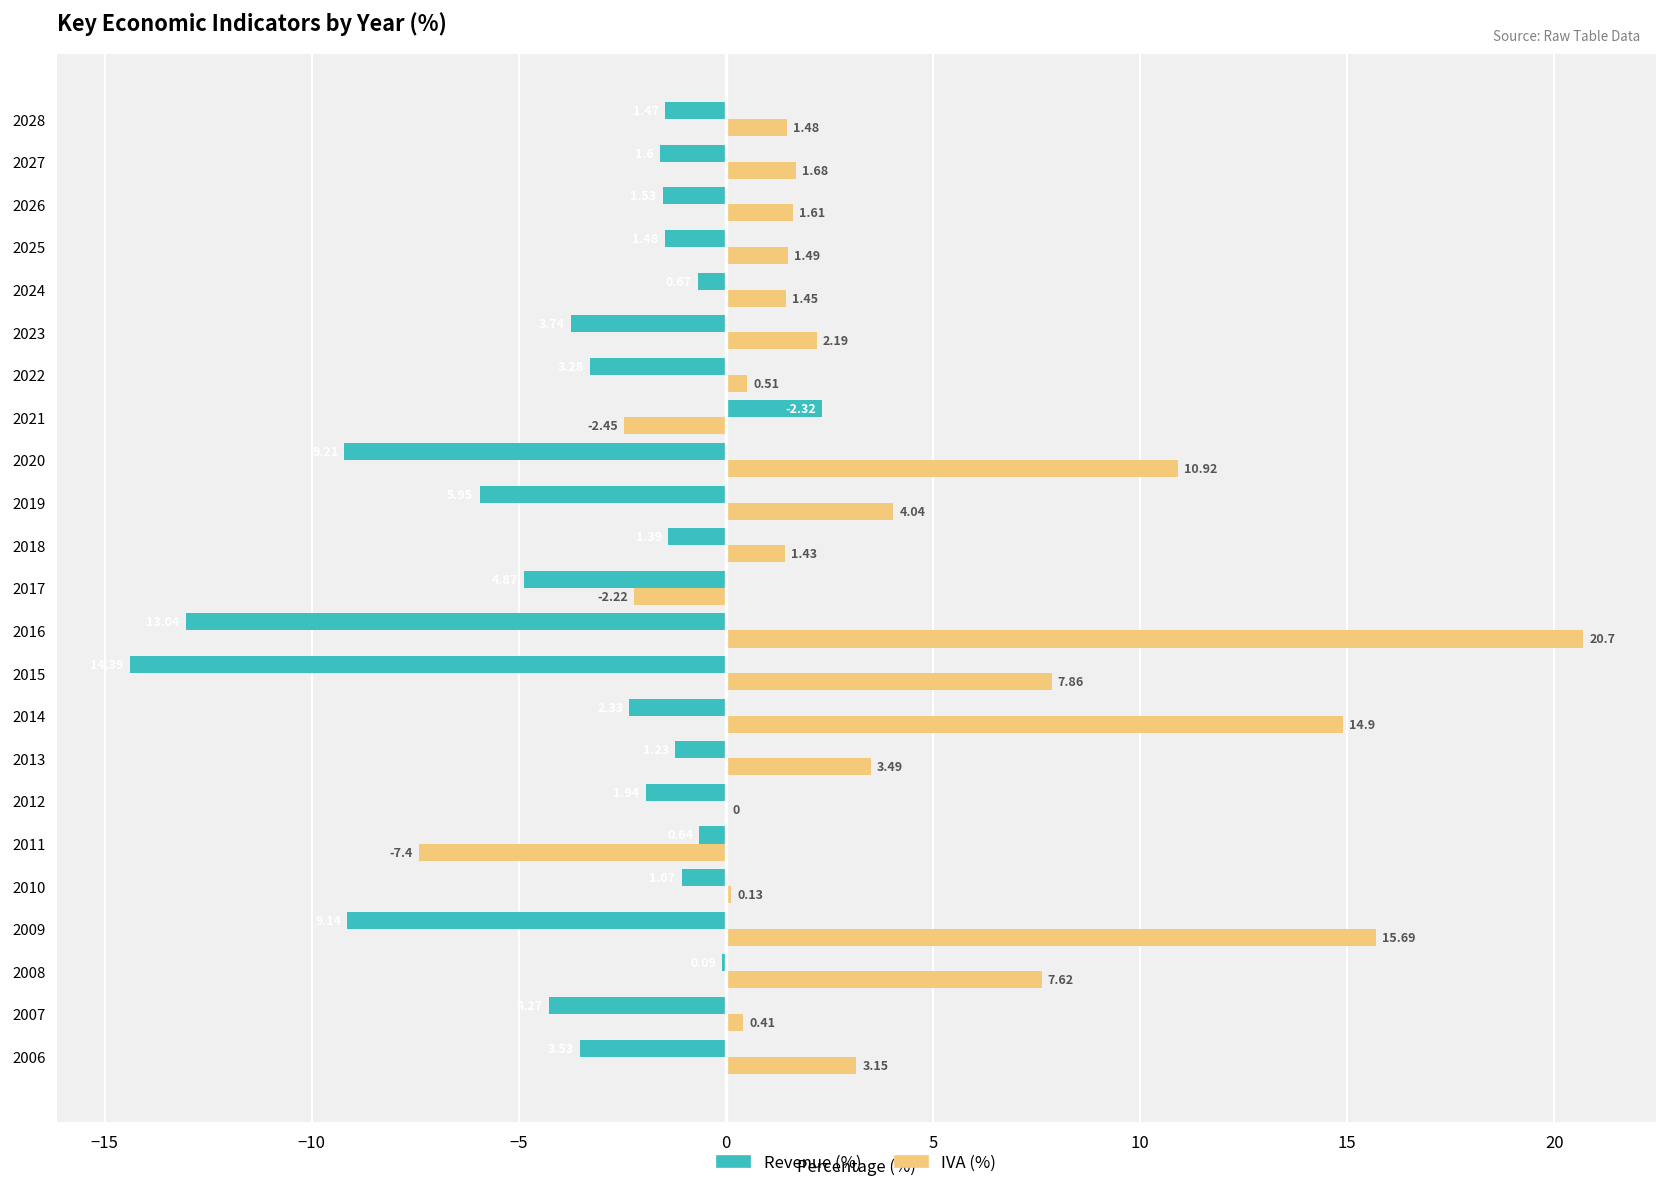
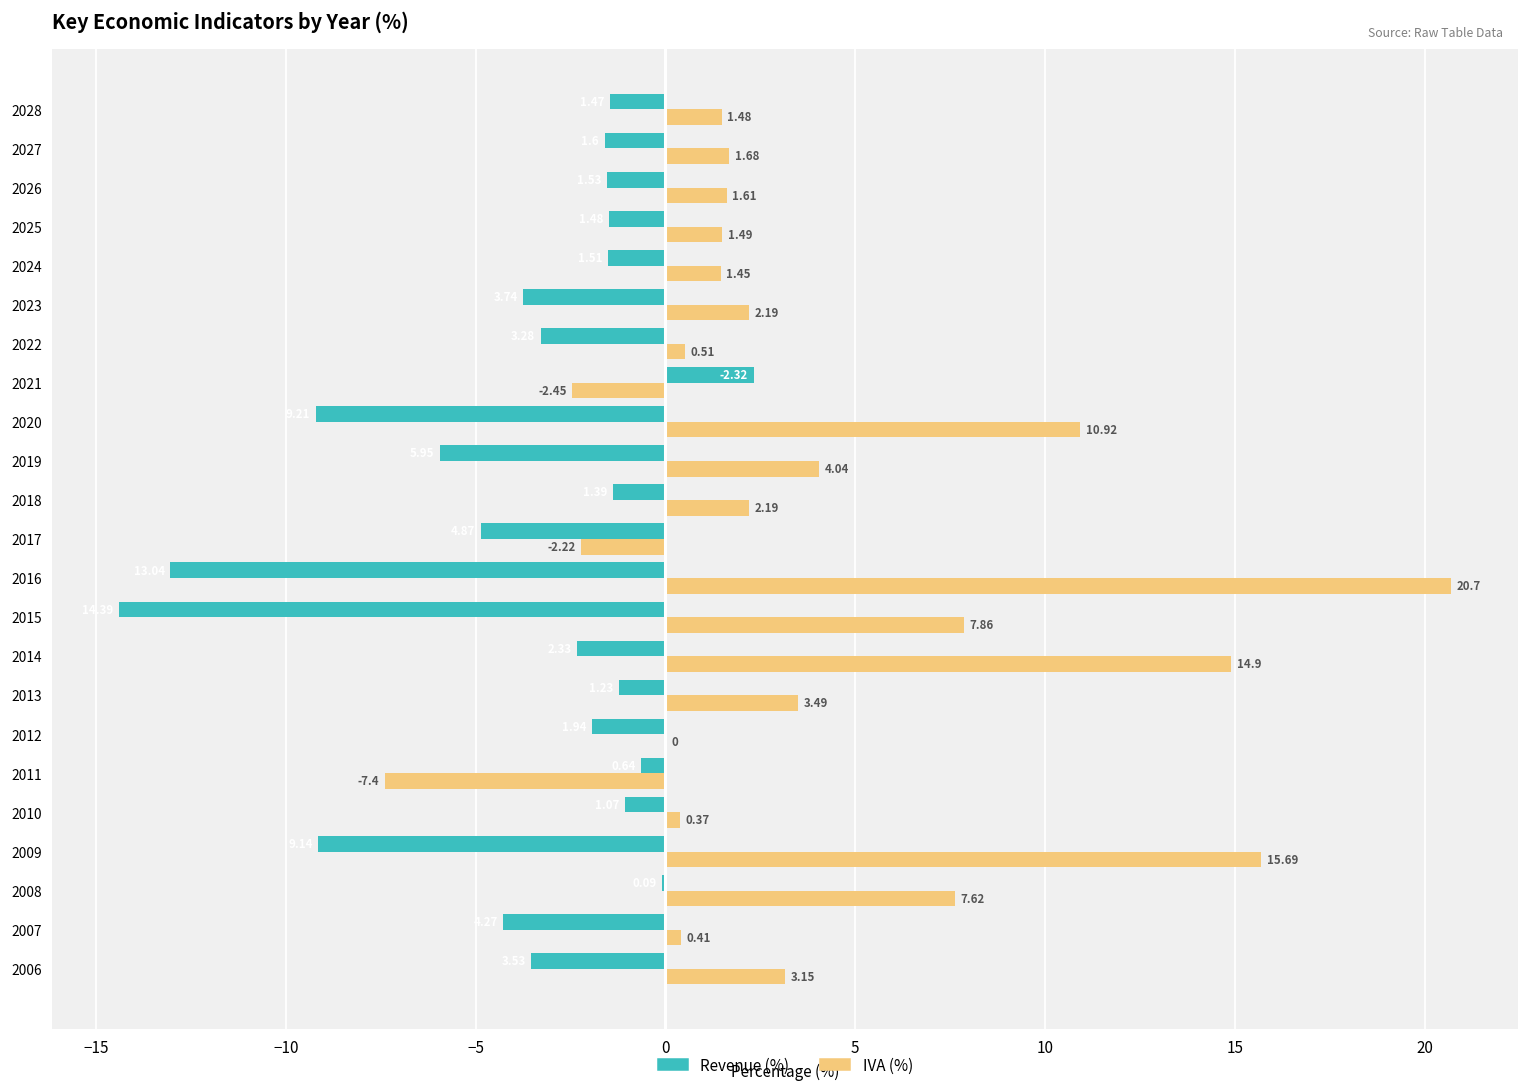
  {
    "Revenue (%)": {
      "2028": -1.5,
      "2027": -1.6,
      "2026": -1.5,
      "2025": -1.5,
-     "2024": -0.7,
+     "2024": -1.5,
      "2023": -3.7,
      "2022": -3.3,
      "2020": -9.2,
      "2019": -6.0,
      "2018": -1.4,
      "2017": -4.9,
      "2016": -13.0,
      "2015": -14.4,
      "2014": -2.3,
      "2013": -1.2,
      "2012": -1.9,
      "2011": -0.6,
      "2010": -1.1,
      "2009": -9.1,
      "2008": -0.1,
      "2007": -4.3,
      "2006": -3.5
    },
    "IVA (%)": {
      "2028": 1.48,
      "2027": 1.68,
      "2026": 1.61,
      "2025": 1.49,
      "2024": 1.45,
      "2023": 2.19,
      "2022": 0.51,
      "2021": -2.45,
      "2020": 10.92,
      "2019": 4.04,
-     "2018": 1.43,
+     "2018": 2.19,
      "2017": -2.22,
      "2016": 20.7,
      "2015": 7.86,
      "2014": 14.9,
      "2013": 3.49,
      "2012": 0,
      "2011": -7.4,
-     "2010": 0.13,
+     "2010": 0.37,
      "2009": 15.69,
      "2008": 7.62,
      "2007": 0.41,
      "2006": 3.15
    }
  }
